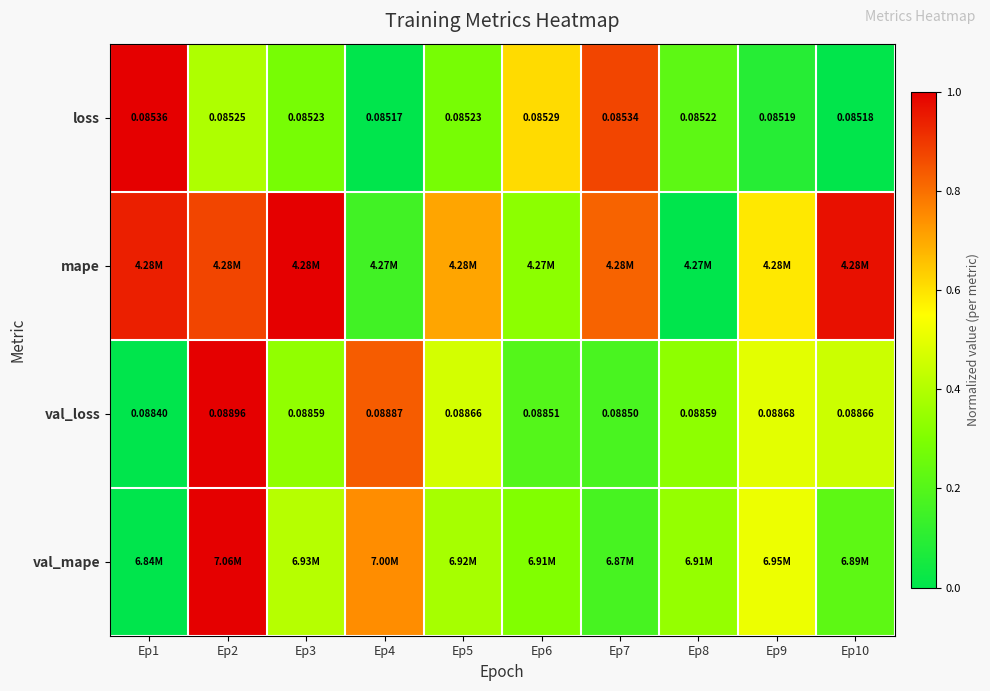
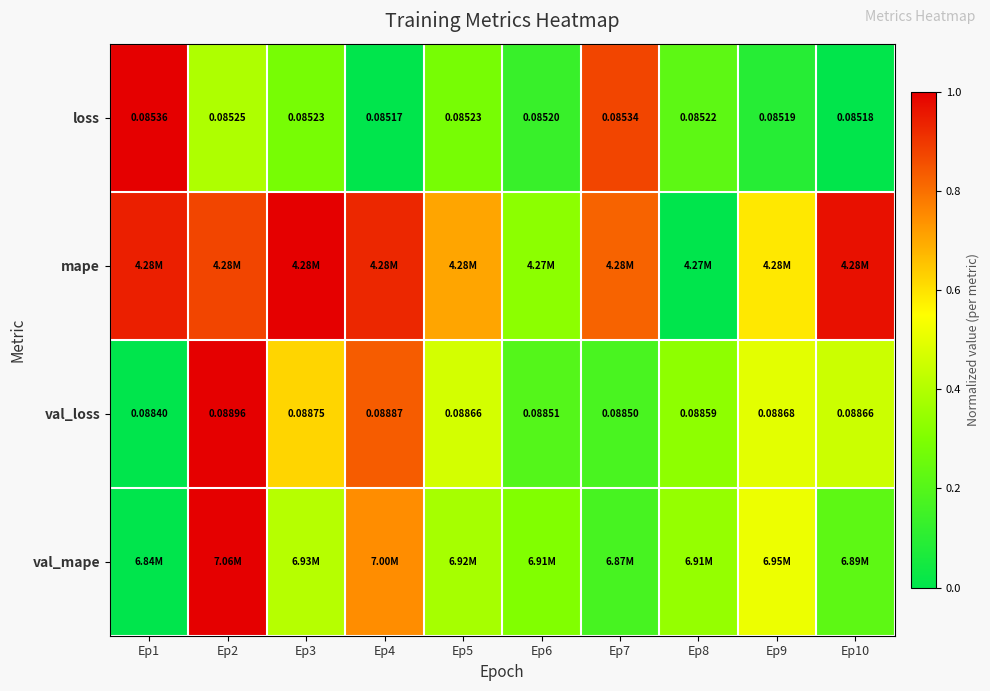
  {
    "loss": {
      "Ep1": "0.08536",
      "Ep2": "0.08525",
      "Ep3": "0.08523",
      "Ep4": "0.08517",
      "Ep5": "0.08523",
-     "Ep6": "0.08529",
+     "Ep6": "0.08520",
      "Ep7": "0.08534",
      "Ep8": "0.08522",
      "Ep9": "0.08519",
      "Ep10": "0.08518"
    },
    "mape": {
      "Ep1": "4.28M",
      "Ep2": "4.28M",
      "Ep3": "4.28M",
-     "Ep4": "4.27M",
+     "Ep4": "4.28M",
      "Ep5": "4.28M",
      "Ep6": "4.27M",
      "Ep7": "4.28M",
      "Ep8": "4.27M",
      "Ep9": "4.28M",
      "Ep10": "4.28M"
    },
    "val_loss": {
      "Ep1": "0.08840",
      "Ep2": "0.08896",
-     "Ep3": "0.08859",
+     "Ep3": "0.08875",
      "Ep4": "0.08887",
      "Ep5": "0.08866",
      "Ep6": "0.08851",
      "Ep7": "0.08850",
      "Ep8": "0.08859",
      "Ep9": "0.08868",
      "Ep10": "0.08866"
    },
    "val_mape": {
      "Ep1": "6.84M",
      "Ep2": "7.06M",
      "Ep3": "6.93M",
      "Ep4": "7.00M",
      "Ep5": "6.92M",
      "Ep6": "6.91M",
      "Ep7": "6.87M",
      "Ep8": "6.91M",
      "Ep9": "6.95M",
      "Ep10": "6.89M"
    }
  }
